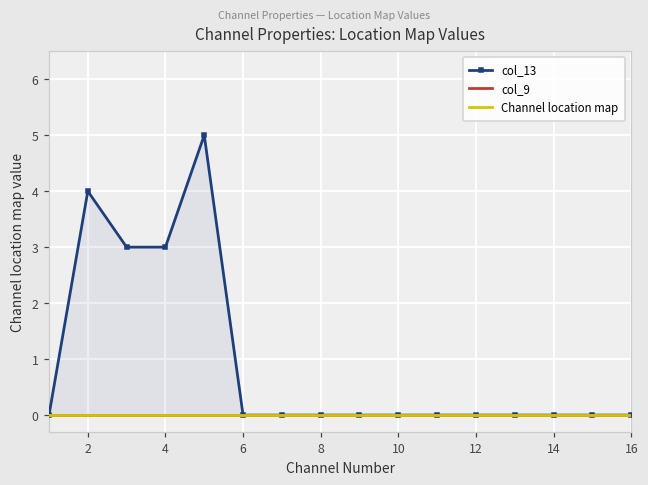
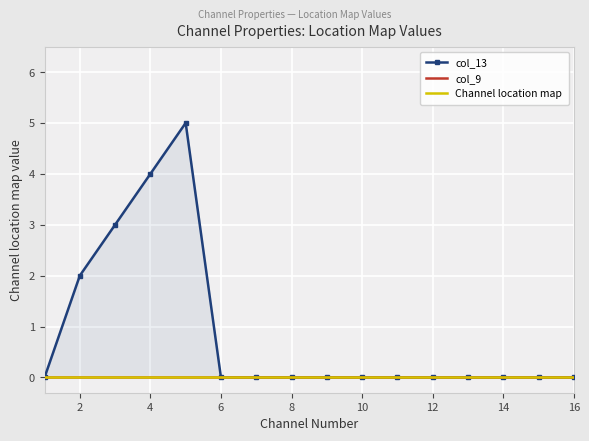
  {
    "col_13": {
-     "2": 4,
-     "4": 3
+     "2": 2,
+     "4": 4
    },
    "Channel location map": {
      "2": 0,
      "4": 0
    }
  }
